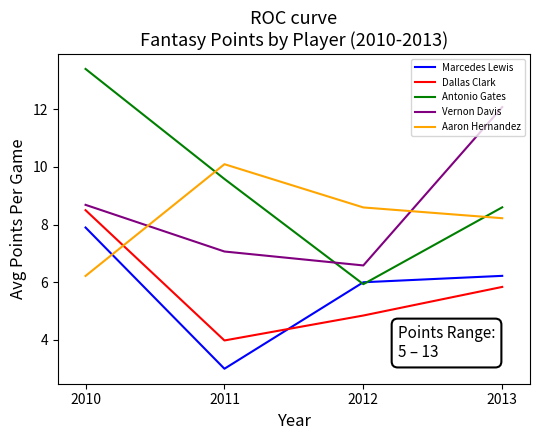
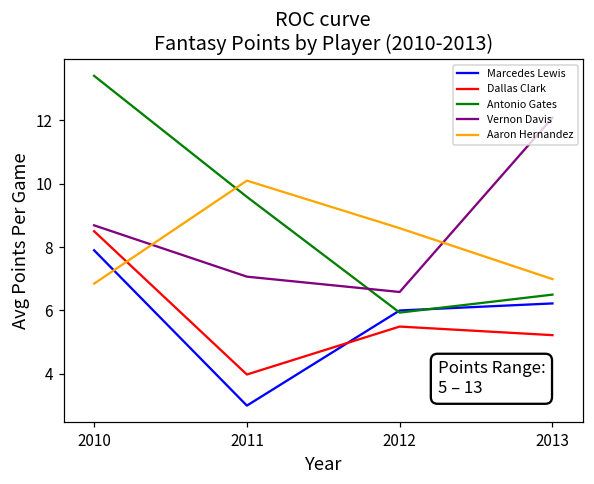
  {
    "Marcedes Lewis": {
      "2010": 7.9,
      "2011": 3.0,
      "2013": 6.2
    },
    "Dallas Clark": {
      "2010": 8.5,
      "2011": 4.0,
-     "2012": 4.8,
-     "2013": 5.8
+     "2012": 5.5,
+     "2013": 5.2
    },
    "Antonio Gates": {
      "2010": 13.4,
      "2011": 9.6,
-     "2013": 8.6
+     "2013": 6.5
    },
    "Vernon Davis": {
      "2010": 8.7,
      "2011": 7.1,
      "2012": 6.6
    },
    "Aaron Hernandez": {
-     "2010": 6.2,
+     "2010": 6.8,
      "2011": 10.1,
      "2012": 8.6,
-     "2013": 8.2
+     "2013": 7.0
    }
  }
